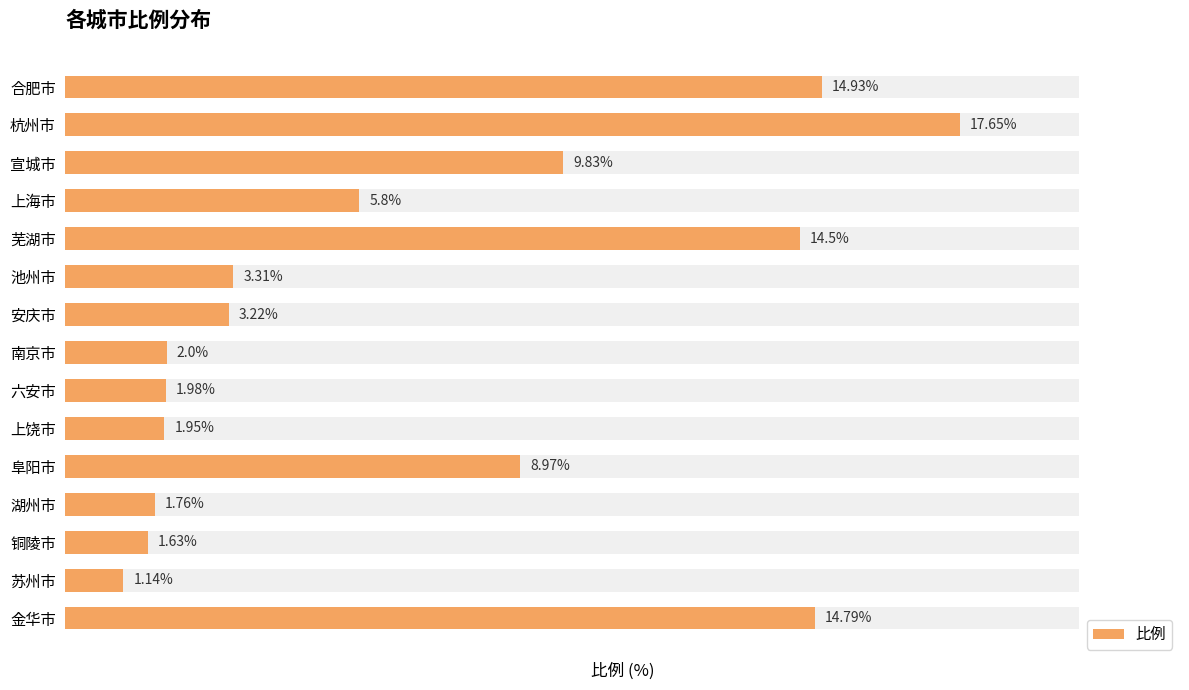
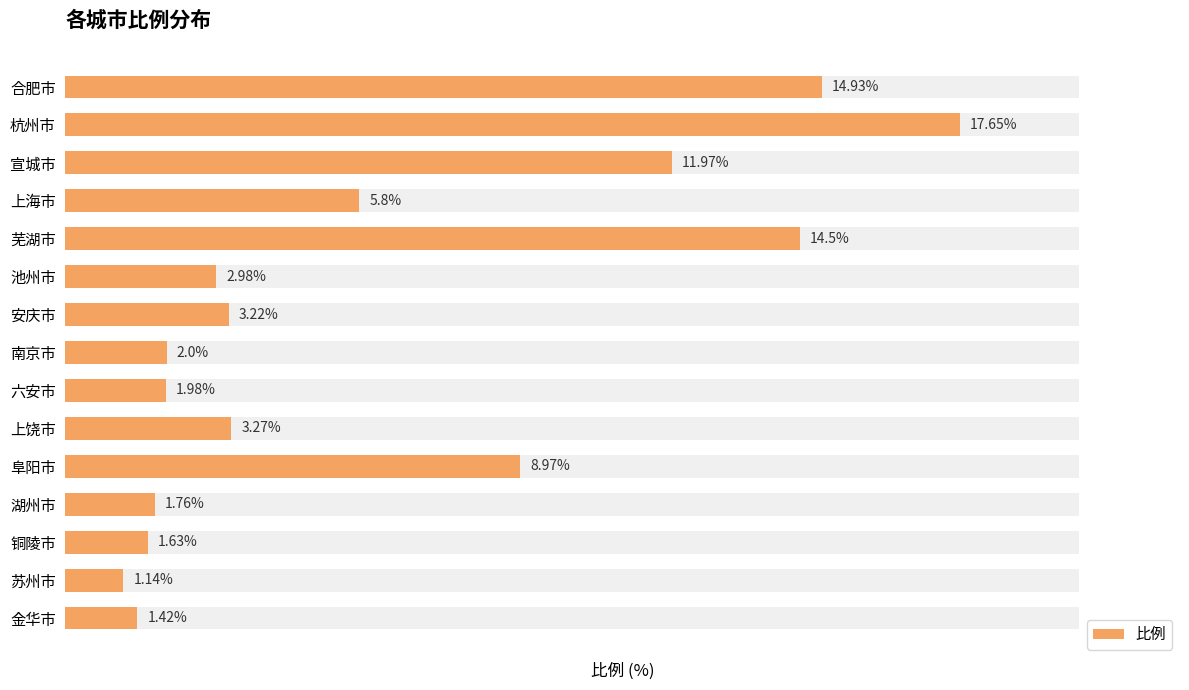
  {
    "比例": {
-     "宣城市": "9.83%",
-     "池州市": "3.31%",
-     "上饶市": "1.95%",
-     "金华市": "14.79%"
+     "宣城市": "11.97%",
+     "池州市": "2.98%",
+     "上饶市": "3.27%",
+     "金华市": "1.42%"
    }
  }
